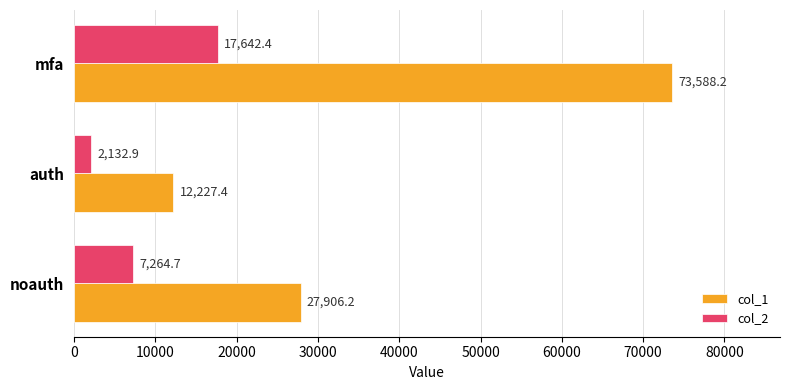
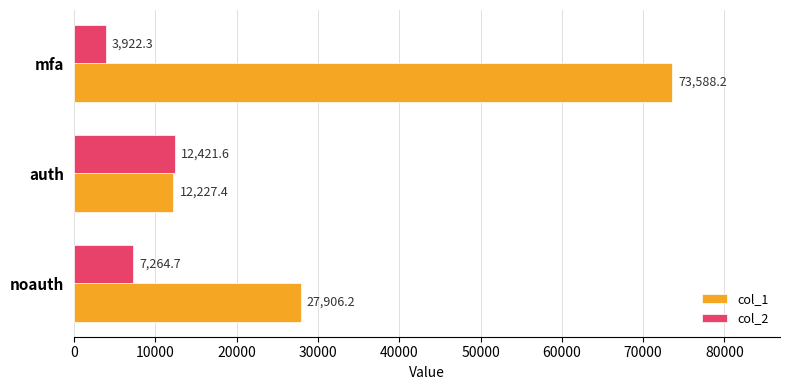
  {
    "col_1": {
      "mfa": "73,588.2",
      "auth": "12,227.4",
      "noauth": "27,906.2"
    },
    "col_2": {
-     "mfa": "17,642.4",
-     "auth": "2,132.9",
+     "mfa": "3,922.3",
+     "auth": "12,421.6",
      "noauth": "7,264.7"
    }
  }
